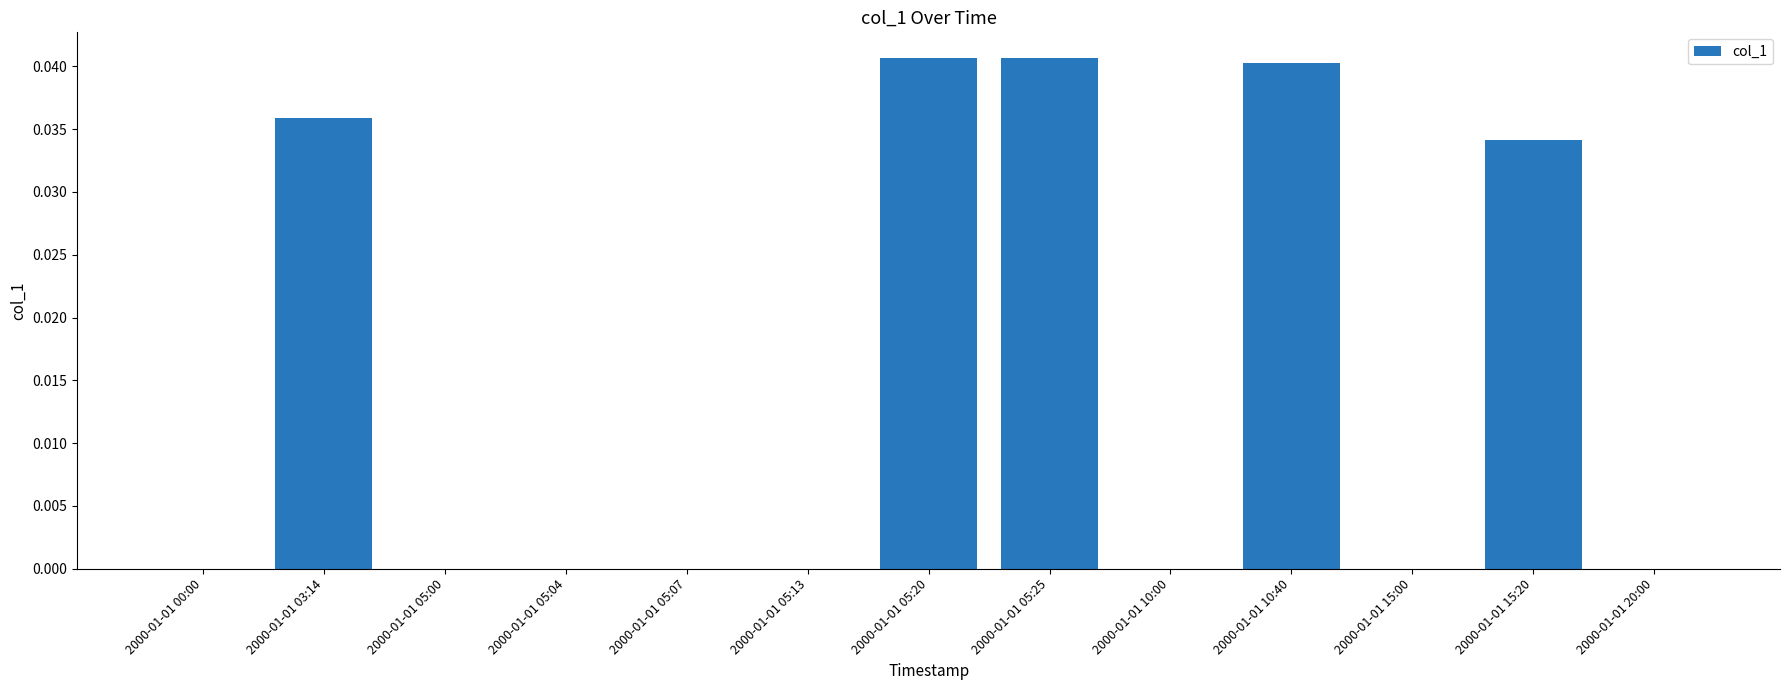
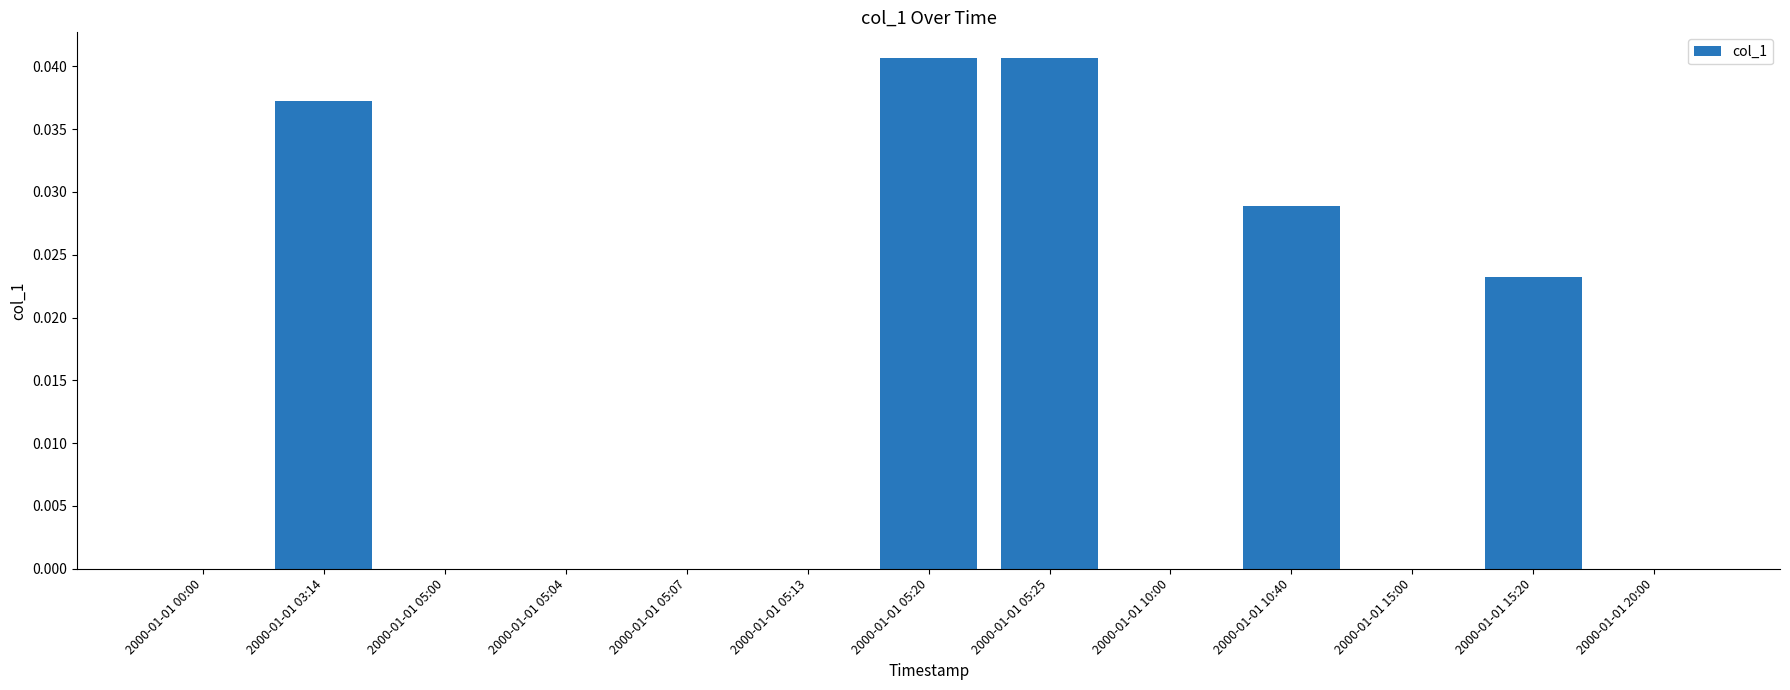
  {
    "2000-01-01 00:00": 0.0000,
-   "2000-01-01 03:14": 0.0359,
+   "2000-01-01 03:14": 0.0373,
    "2000-01-01 05:00": 0.0000,
    "2000-01-01 05:04": 0.0000,
    "2000-01-01 05:07": 0.0000,
    "2000-01-01 05:13": 0.0000,
    "2000-01-01 05:20": 0.0407,
    "2000-01-01 05:25": 0.0407,
    "2000-01-01 10:00": 0.0000,
-   "2000-01-01 10:40": 0.0403,
+   "2000-01-01 10:40": 0.0288,
    "2000-01-01 15:00": 0.0000,
-   "2000-01-01 15:20": 0.0342,
+   "2000-01-01 15:20": 0.0232,
    "2000-01-01 20:00": 0.0000
  }
